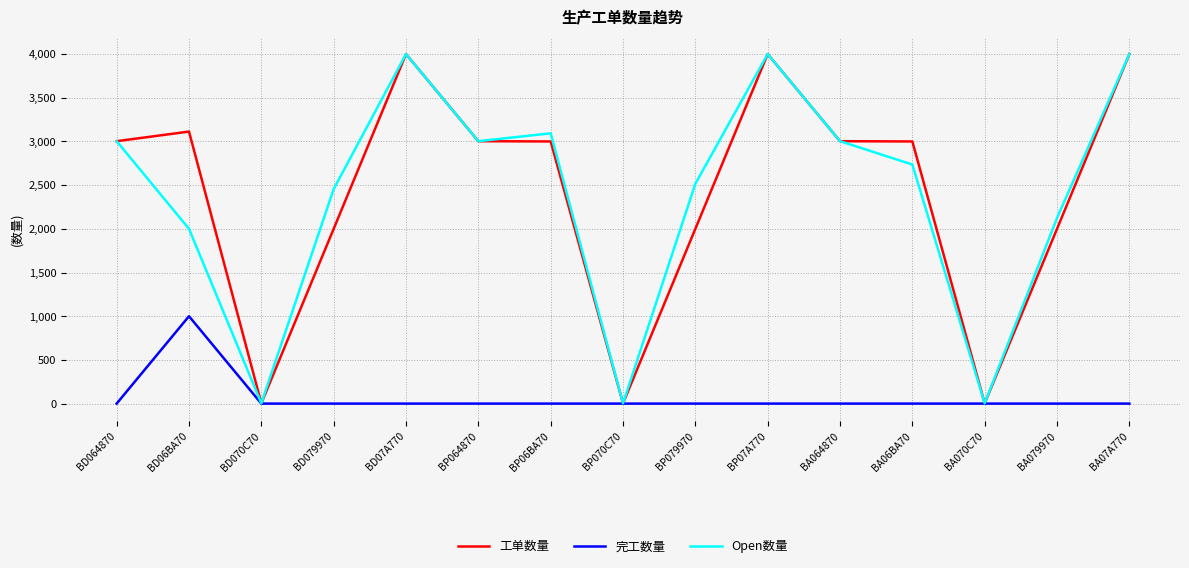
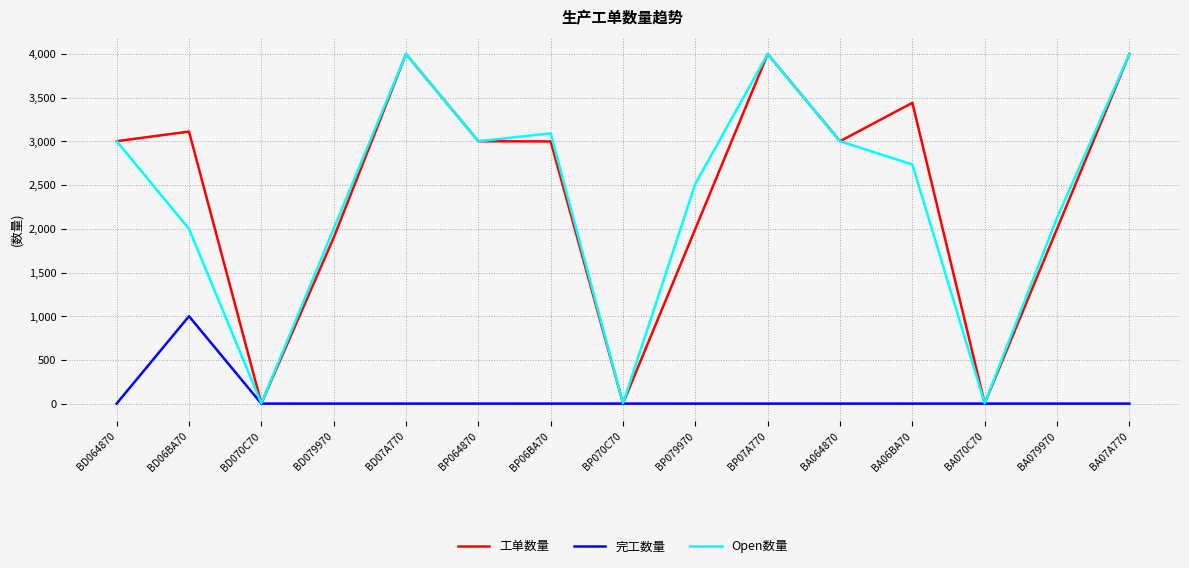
  {
    "工单数量": {
      "BD06BA70": "3,100",
-     "BD079970": "2,000",
+     "BD079970": "1,900",
      "BP06BA70": "3,000",
      "BP079970": "2,000",
-     "BA06BA70": "3,000",
+     "BA06BA70": "3,400",
      "BA079970": "2,000"
    },
    "完工数量": {
      "BD064870": "0",
      "BD06BA70": "1,000",
      "BD079970": "0",
      "BD07A770": "0",
      "BP064870": "0",
      "BP06BA70": "0",
      "BP079970": "0",
      "BP07A770": "0",
      "BA064870": "0",
      "BA06BA70": "0",
      "BA079970": "0",
      "BA07A770": "0"
    },
    "Open数量": {
      "BD06BA70": "2,000",
-     "BD079970": "2,500",
+     "BD079970": "2,000",
      "BP06BA70": "3,100",
      "BP079970": "2,500",
      "BA06BA70": "2,700",
      "BA079970": "2,100"
    }
  }
